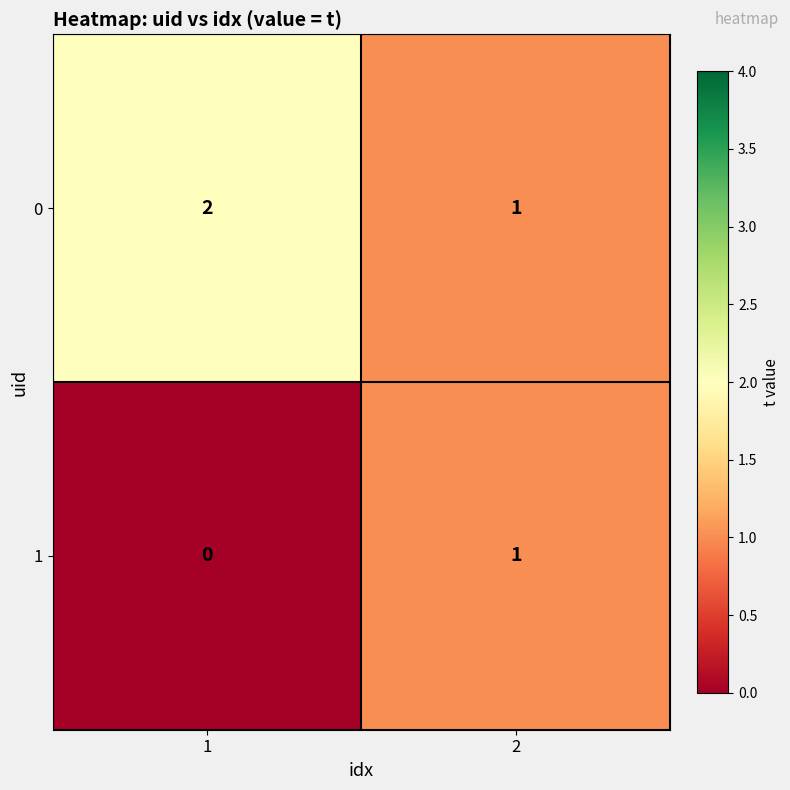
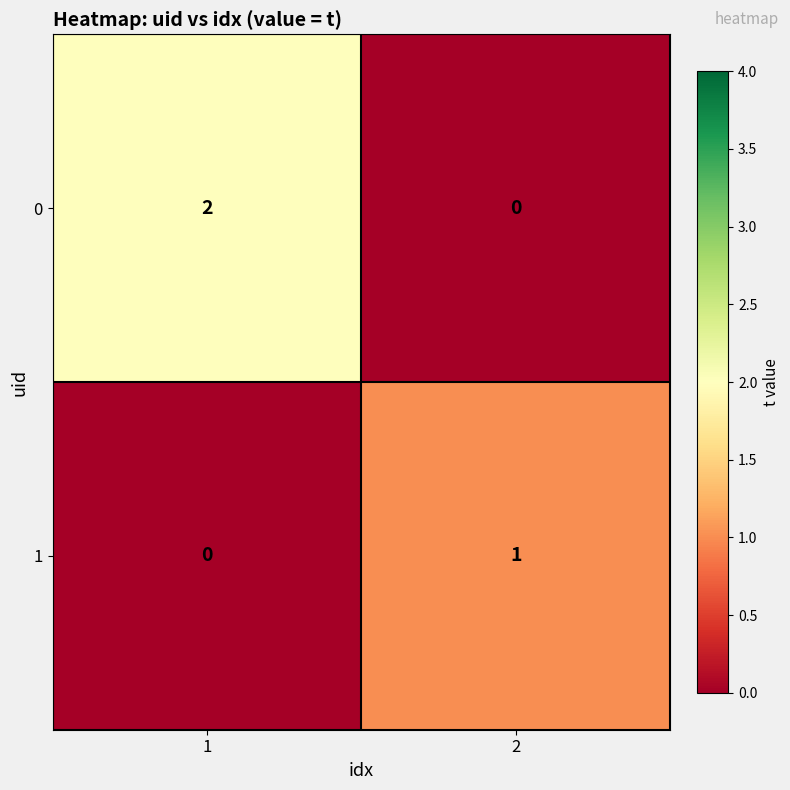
  {
    "0": {
      "1": 2,
-     "2": 1
+     "2": 0
    },
    "1": {
      "1": 0,
      "2": 1
    }
  }
